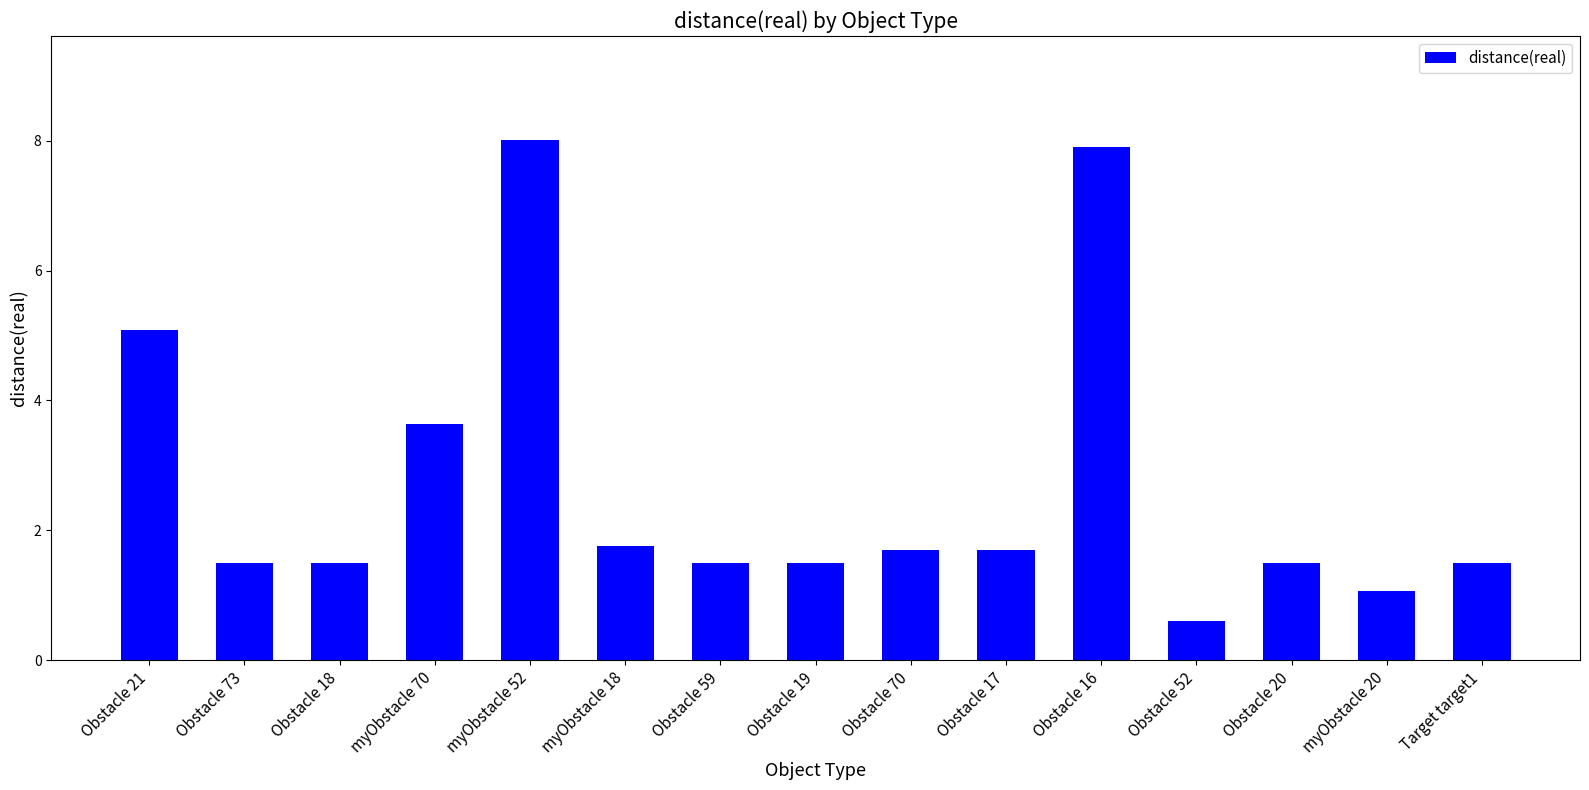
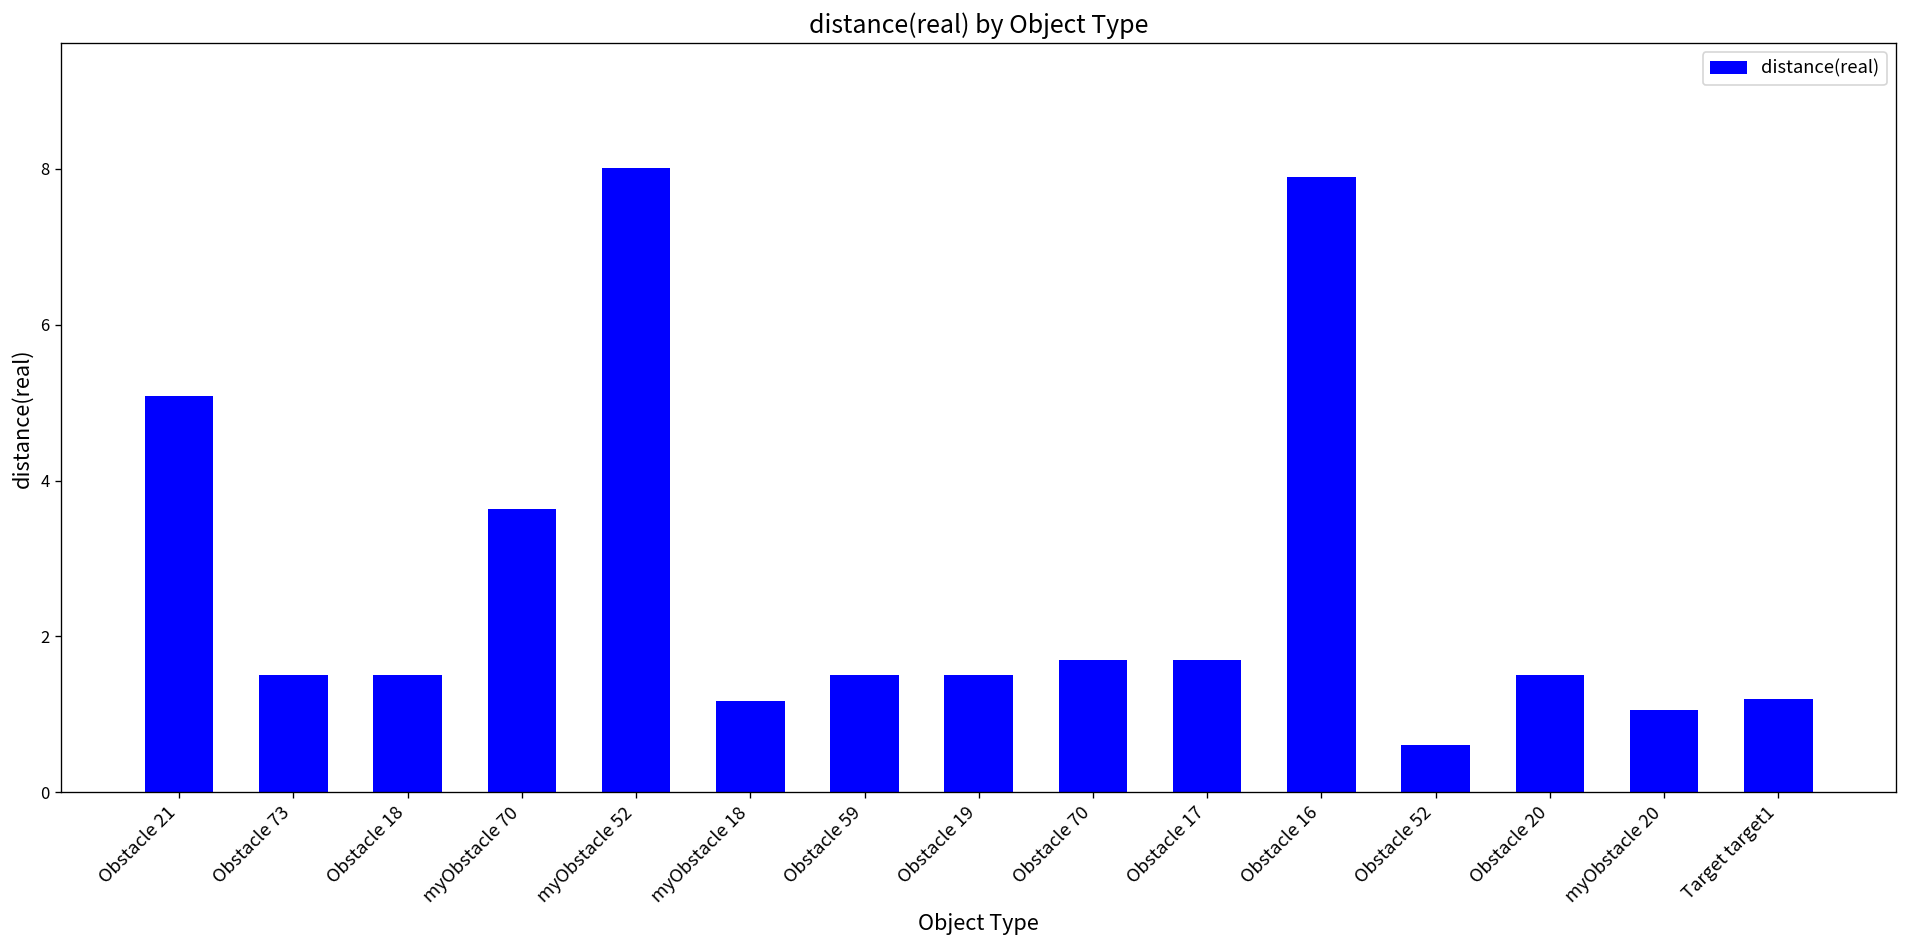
  {
    "Obstacle 21": 5.1,
    "Obstacle 73": 1.5,
    "Obstacle 18": 1.5,
    "myObstacle 70": 3.6,
    "myObstacle 52": 8.0,
-   "myObstacle 18": 1.8,
+   "myObstacle 18": 1.2,
    "Obstacle 59": 1.5,
    "Obstacle 19": 1.5,
    "Obstacle 70": 1.7,
    "Obstacle 17": 1.7,
    "Obstacle 16": 7.9,
    "Obstacle 52": 0.6,
    "Obstacle 20": 1.5,
    "myObstacle 20": 1.1,
-   "Target target1": 1.5
+   "Target target1": 1.2
  }
